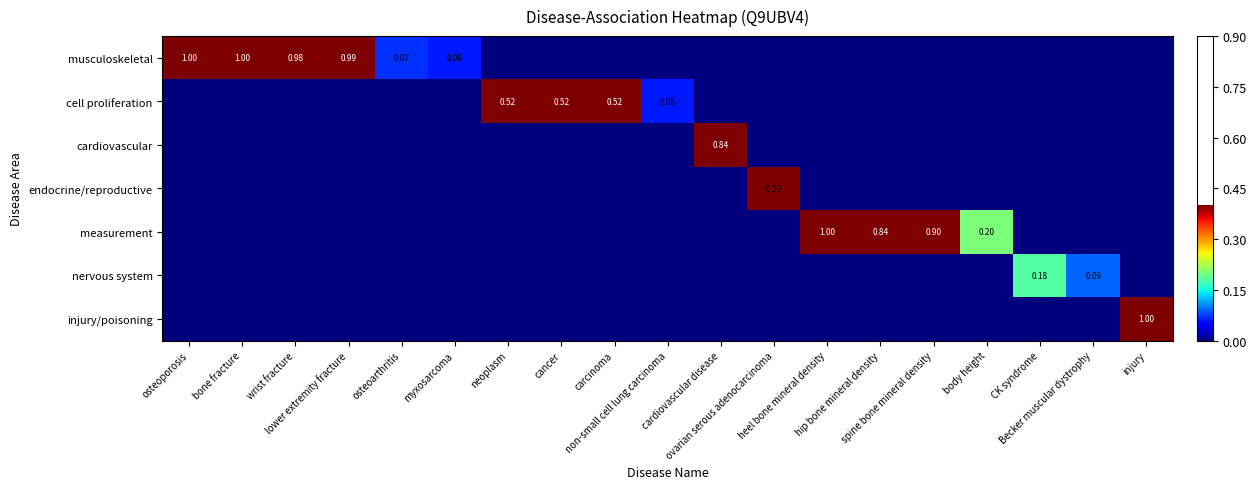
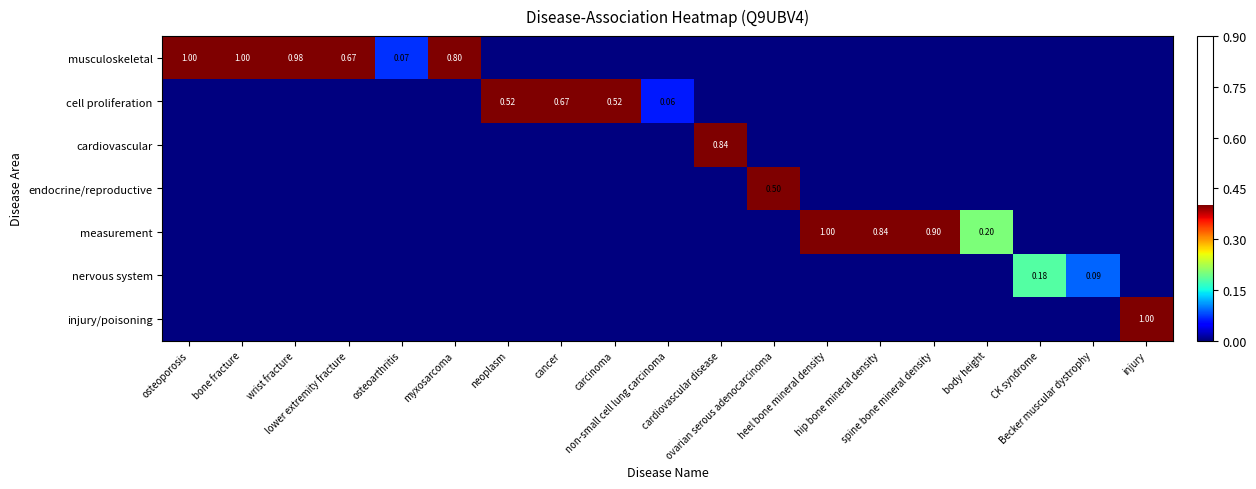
  {
    "musculoskeletal": {
      "osteoporosis": 1.00,
      "bone fracture": 1.00,
      "wrist fracture": 0.98,
-     "lower extremity fracture": 0.99,
+     "lower extremity fracture": 0.67,
      "osteoarthritis": 0.07,
-     "myxosarcoma": 0.06
+     "myxosarcoma": 0.80
    },
    "cell proliferation": {
      "neoplasm": 0.52,
-     "cancer": 0.52,
+     "cancer": 0.67,
      "carcinoma": 0.52,
      "non-small cell lung carcinoma": 0.06
    },
    "cardiovascular": {
      "cardiovascular disease": 0.84
    },
    "endocrine/reproductive": {
      "ovarian serous adenocarcinoma": 0.50
    },
    "measurement": {
      "heel bone mineral density": 1.00,
      "hip bone mineral density": 0.84,
      "spine bone mineral density": 0.90,
      "body height": 0.20
    },
    "nervous system": {
      "CK syndrome": 0.18,
      "Becker muscular dystrophy": 0.09
    },
    "injury/poisoning": {
      "injury": 1.00
    }
  }
